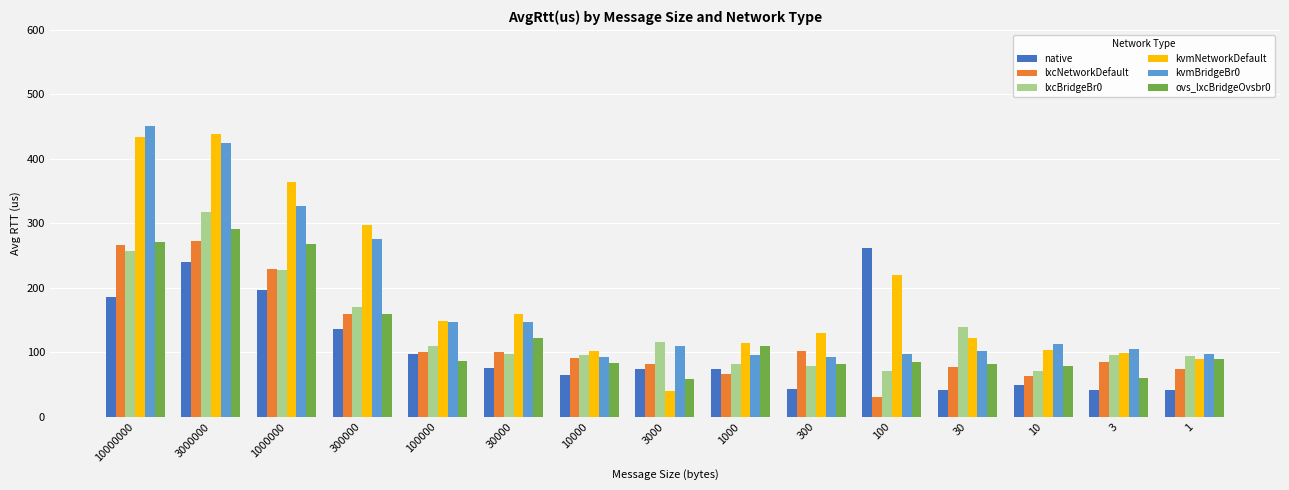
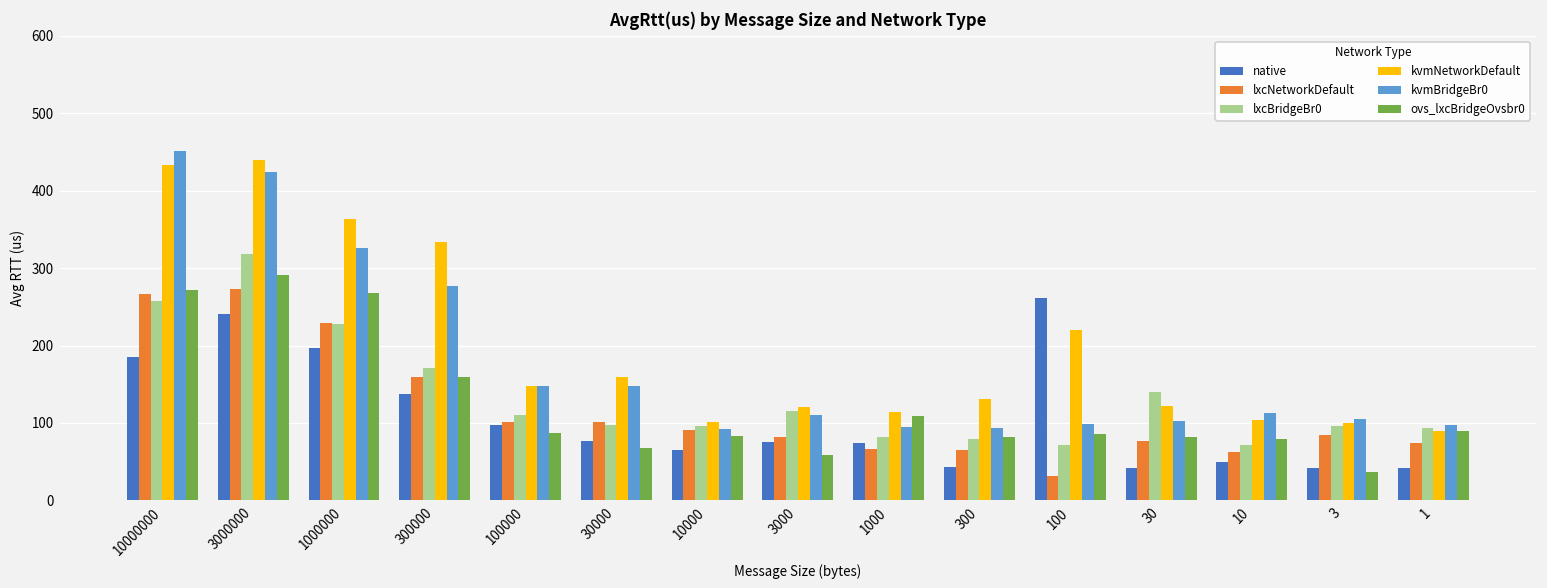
  {
    "lxcNetworkDefault": {
      "10000000": 270,
      "3000000": 270,
      "1000000": 230,
      "300000": 160,
      "100000": 100,
      "30000": 100,
      "10000": 90,
      "3000": 80,
      "1000": 70,
-     "300": 100,
+     "300": 60,
      "100": 30,
      "30": 80,
      "10": 60,
      "3": 80,
      "1": 70
    },
    "lxcBridgeBr0": {
      "10000000": 260,
      "3000000": 320,
      "1000000": 230,
      "300000": 170,
      "100000": 110,
      "30000": 100,
      "10000": 100,
      "3000": 120,
      "1000": 80,
      "300": 80,
      "100": 70,
      "30": 140,
      "10": 70,
      "3": 100,
      "1": 90
    },
    "kvmNetworkDefault": {
      "10000000": 430,
      "3000000": 440,
      "1000000": 360,
-     "300000": 300,
+     "300000": 330,
      "100000": 150,
      "30000": 160,
      "10000": 100,
-     "3000": 40,
+     "3000": 120,
      "1000": 110,
      "300": 130,
      "100": 220,
      "30": 120,
      "10": 100,
      "3": 100,
      "1": 90
    },
    "ovs_lxcBridgeOvsbr0": {
      "10000000": 270,
      "3000000": 290,
      "1000000": 270,
      "300000": 160,
      "100000": 90,
-     "30000": 120,
+     "30000": 70,
      "10000": 80,
      "3000": 60,
      "1000": 110,
      "300": 80,
      "100": 90,
      "30": 80,
      "10": 80,
-     "3": 60,
+     "3": 40,
      "1": 90
    }
  }
